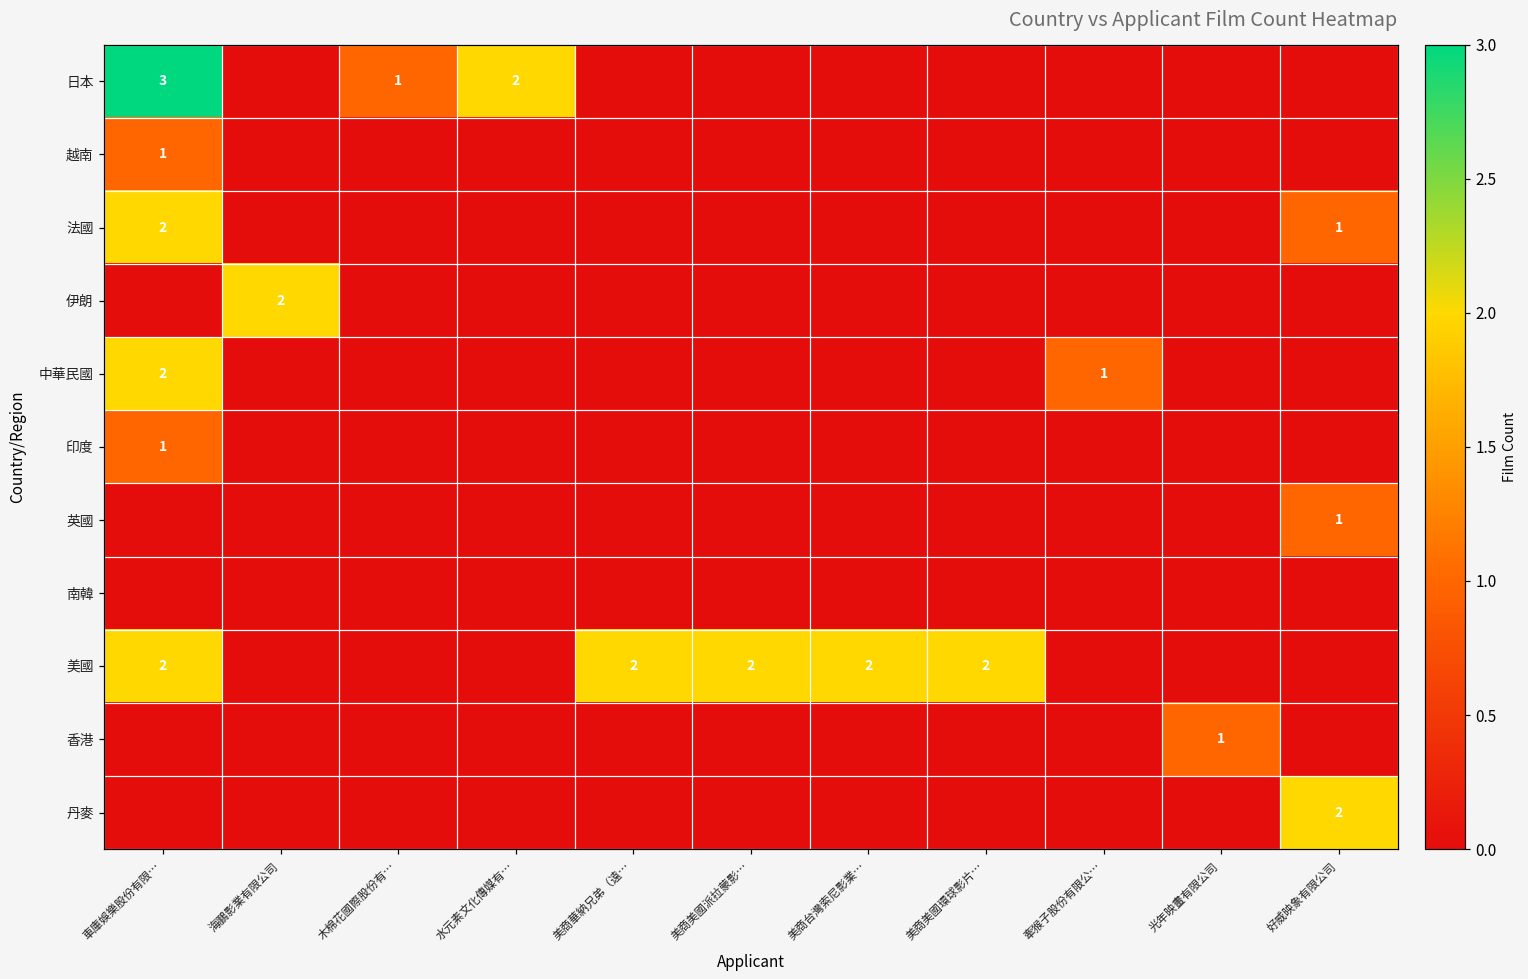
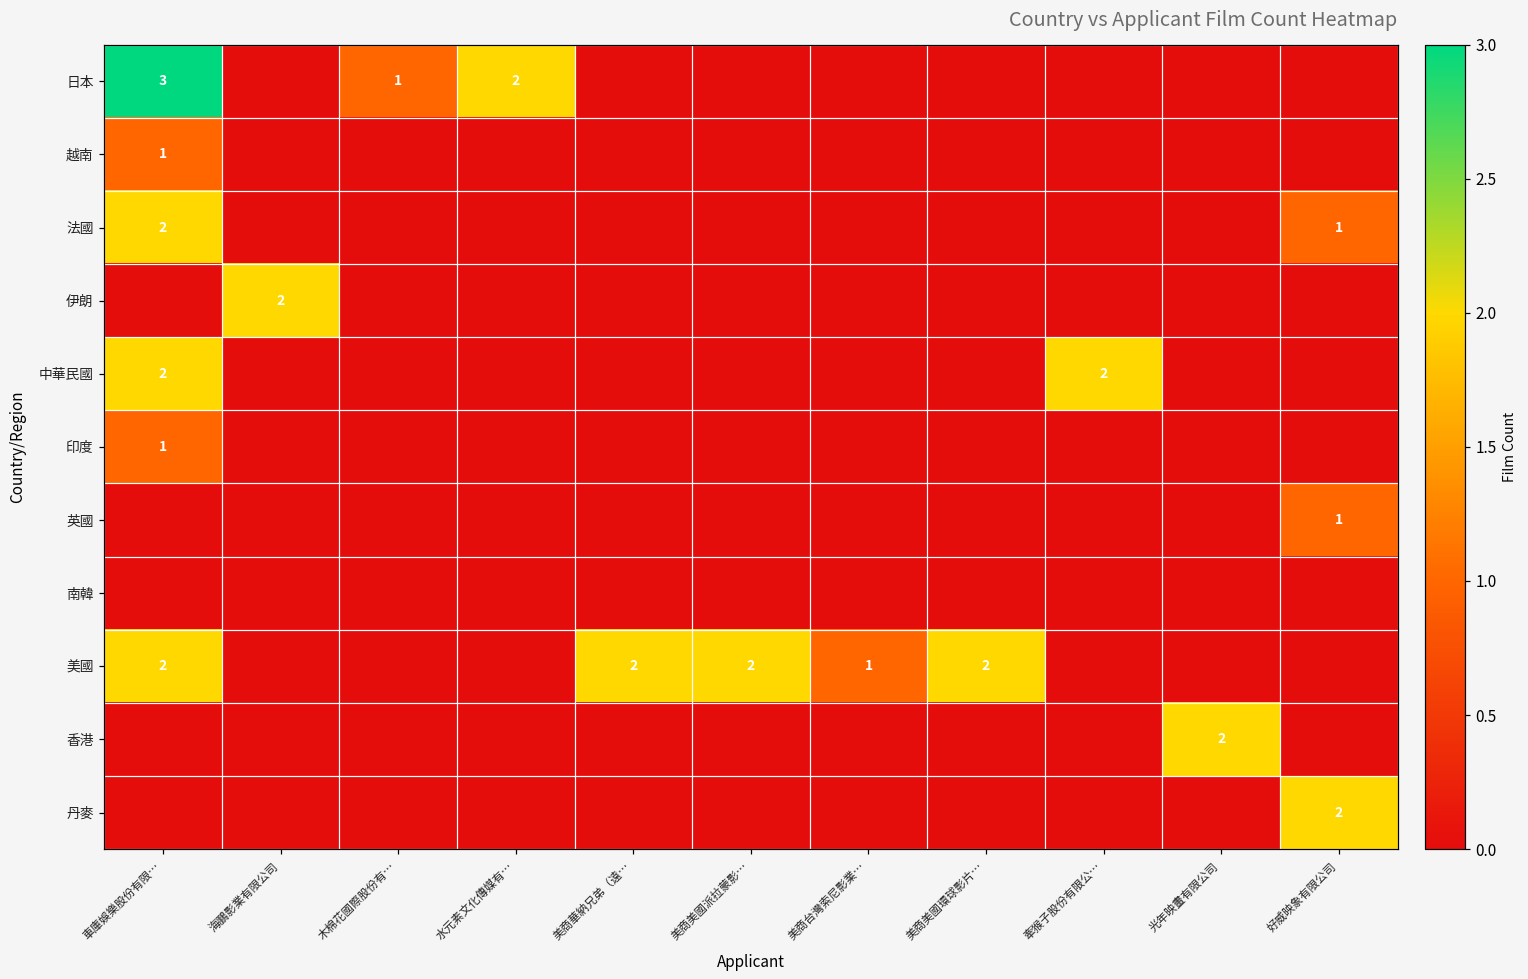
  {
    "日本": {
      "車庫娛樂股份有限…": 3,
      "木棉花國際股份有…": 1,
      "水元素文化傳媒有…": 2
    },
    "越南": {
      "車庫娛樂股份有限…": 1
    },
    "法國": {
      "車庫娛樂股份有限…": 2,
      "好威映象有限公司": 1
    },
    "伊朗": {
      "海鵬影業有限公司": 2
    },
    "中華民國": {
      "車庫娛樂股份有限…": 2,
-     "牽猴子股份有限公…": 1
+     "牽猴子股份有限公…": 2
    },
    "印度": {
      "車庫娛樂股份有限…": 1
    },
    "英國": {
      "好威映象有限公司": 1
    },
    "美國": {
      "車庫娛樂股份有限…": 2,
      "美商華納兄弟（遠…": 2,
      "美商美國派拉蒙影…": 2,
-     "美商台灣索尼影業…": 2,
+     "美商台灣索尼影業…": 1,
      "美商美國環球影片…": 2
    },
    "香港": {
-     "光年映畫有限公司": 1
+     "光年映畫有限公司": 2
    },
    "丹麥": {
      "好威映象有限公司": 2
    }
  }
